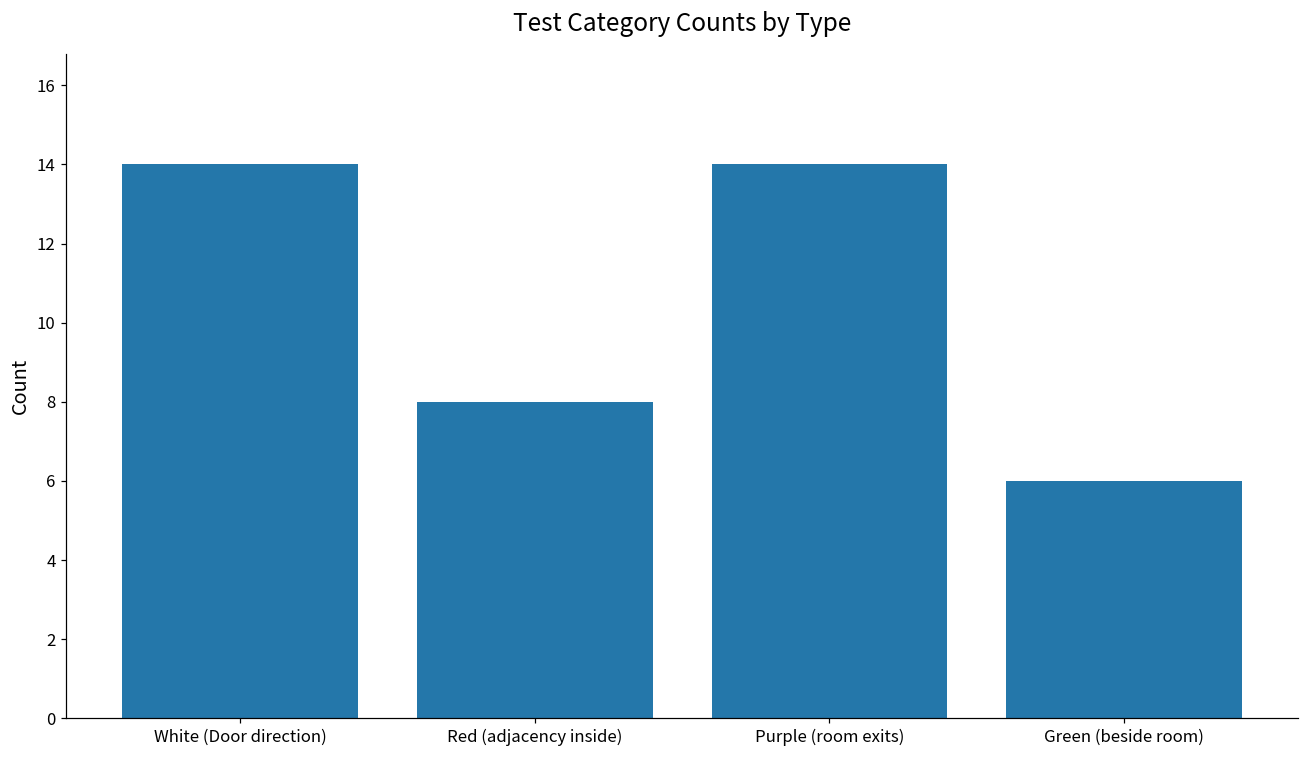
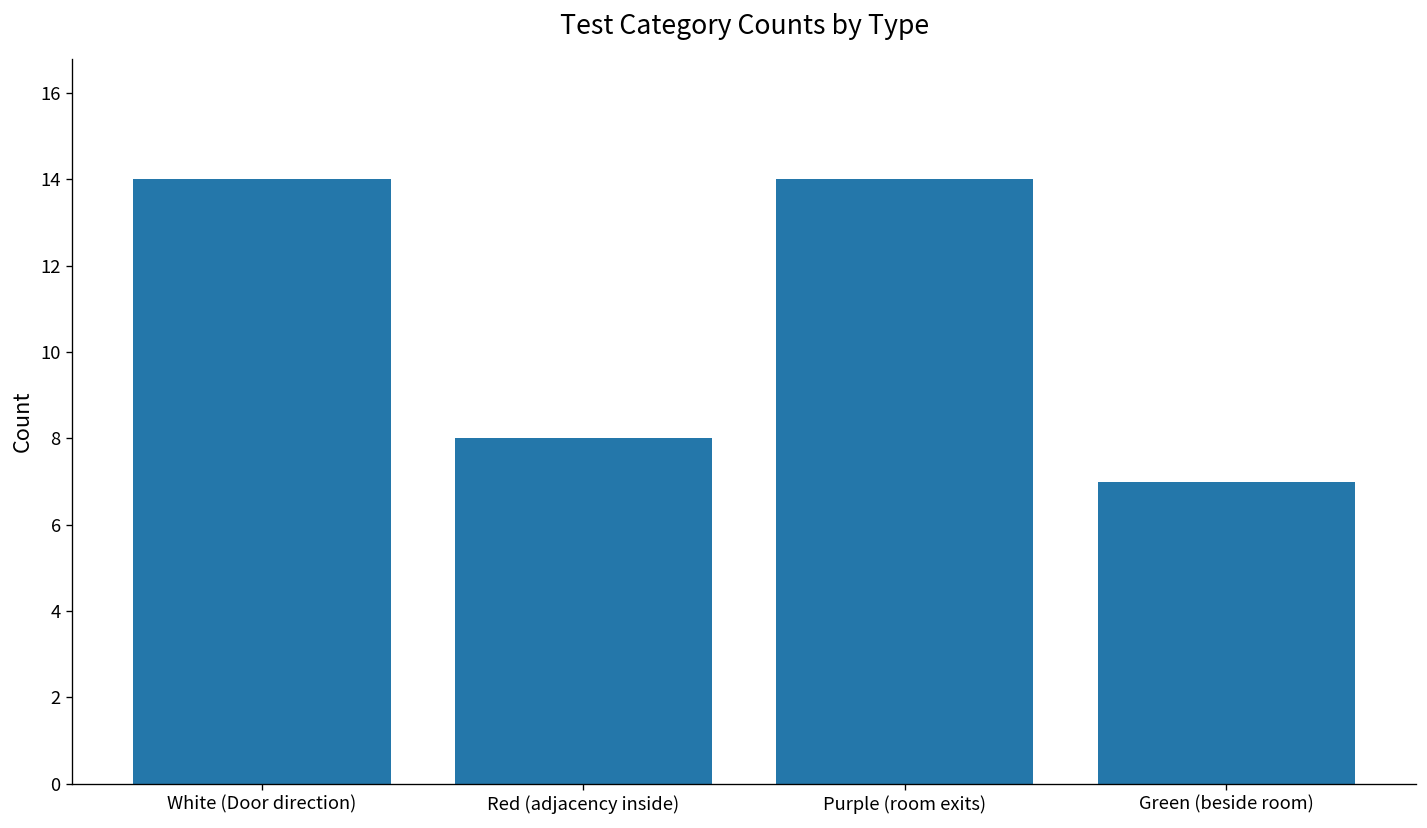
  {
    "White (Door direction)": 14,
    "Red (adjacency inside)": 8,
    "Purple (room exits)": 14,
-   "Green (beside room)": 6
+   "Green (beside room)": 7
  }
